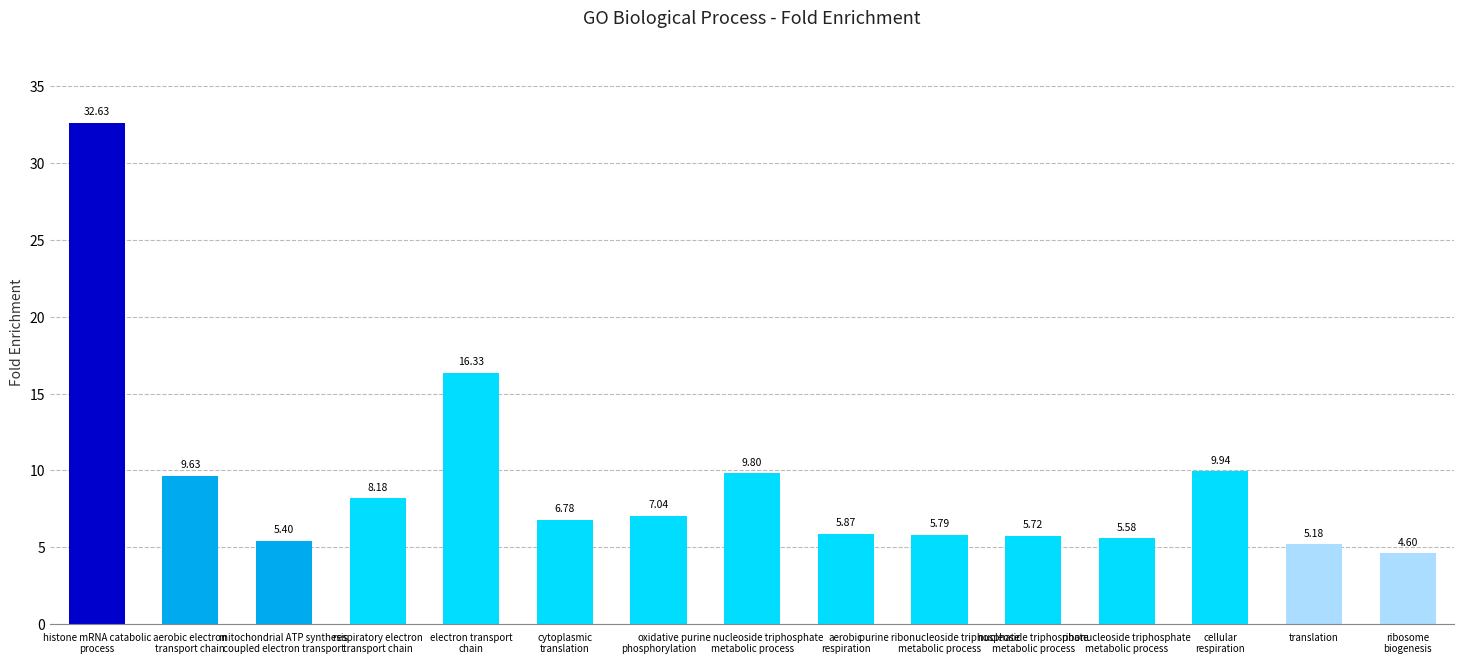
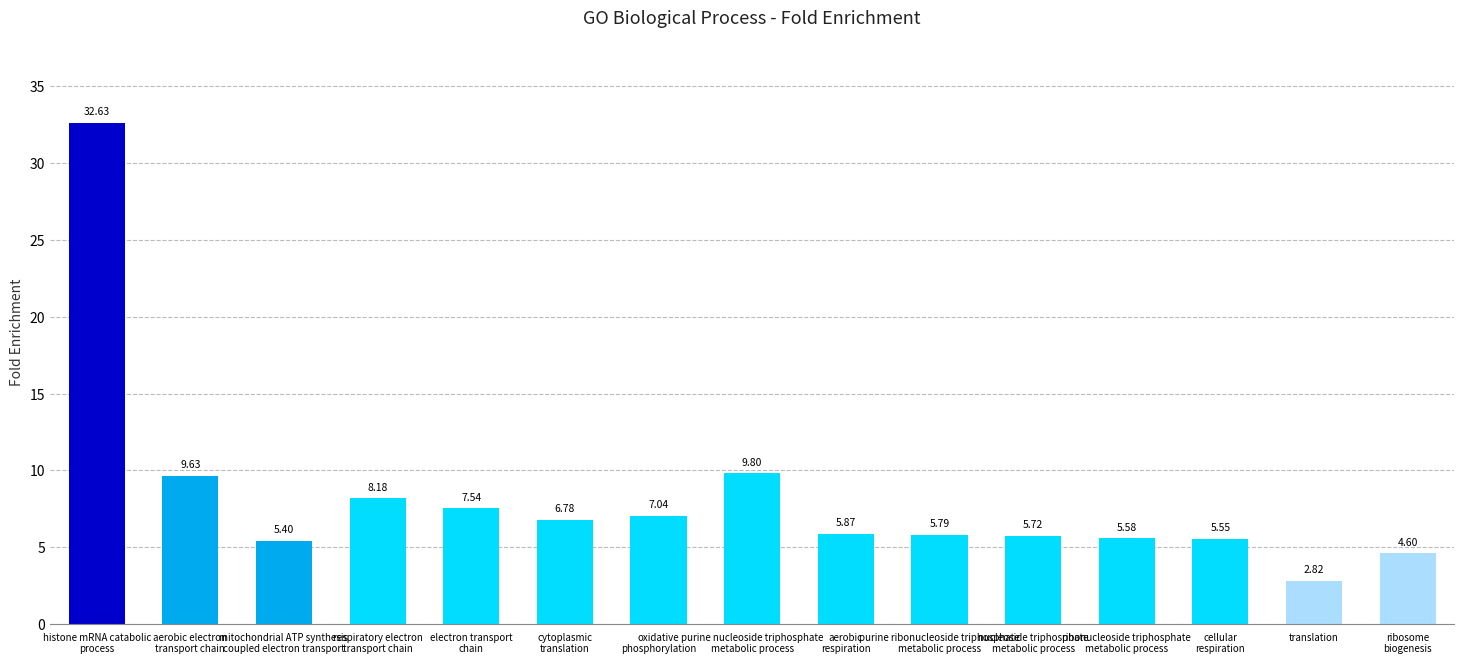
  {
    "histone mRNA catabolic process": 32.63,
    "aerobic electron transport chain": 9.63,
    "mitochondrial ATP synthesis coupled electron transport": 5.40,
-   "electron transport chain": 16.33,
+   "electron transport chain": 7.54,
    "cytoplasmic translation": 6.78,
    "purine nucleoside triphosphate metabolic process": 9.80,
-   "cellular respiration": 9.94,
-   "translation": 5.18,
+   "cellular respiration": 5.55,
+   "translation": 2.82,
    "ribosome biogenesis": 4.60
  }
